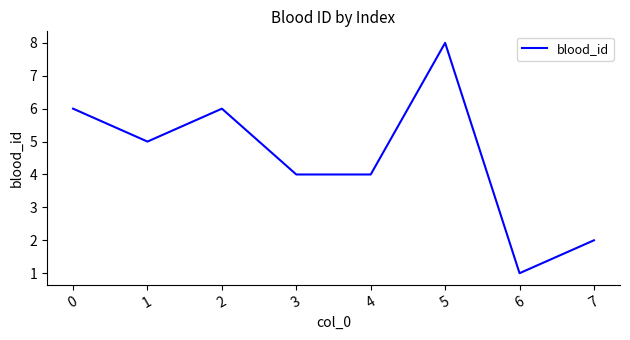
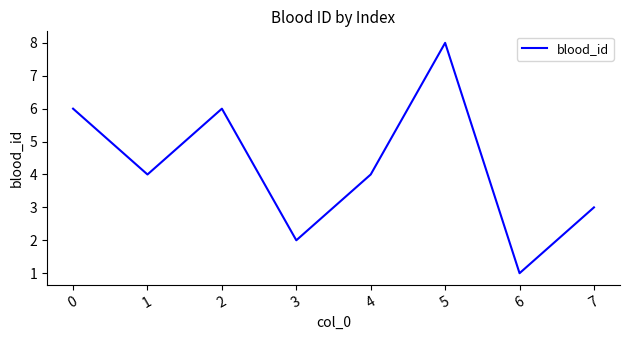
  {
    "0": 6,
-   "1": 5,
+   "1": 4,
    "2": 6,
-   "3": 4,
+   "3": 2,
    "4": 4,
    "5": 8,
    "6": 1,
-   "7": 2
+   "7": 3
  }
